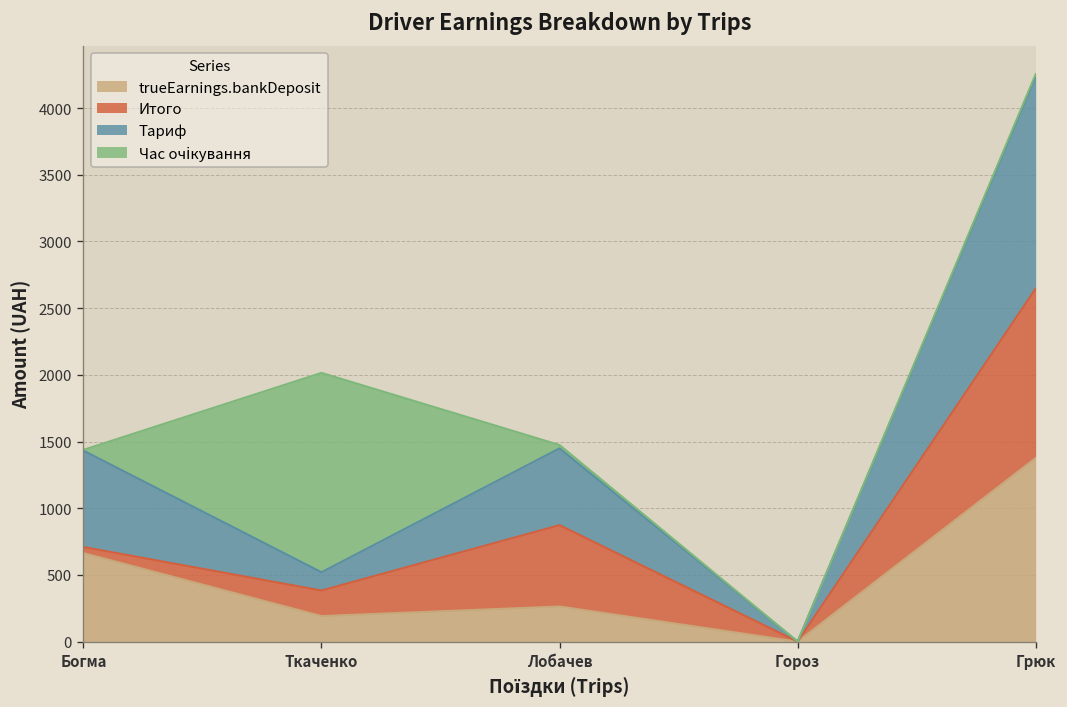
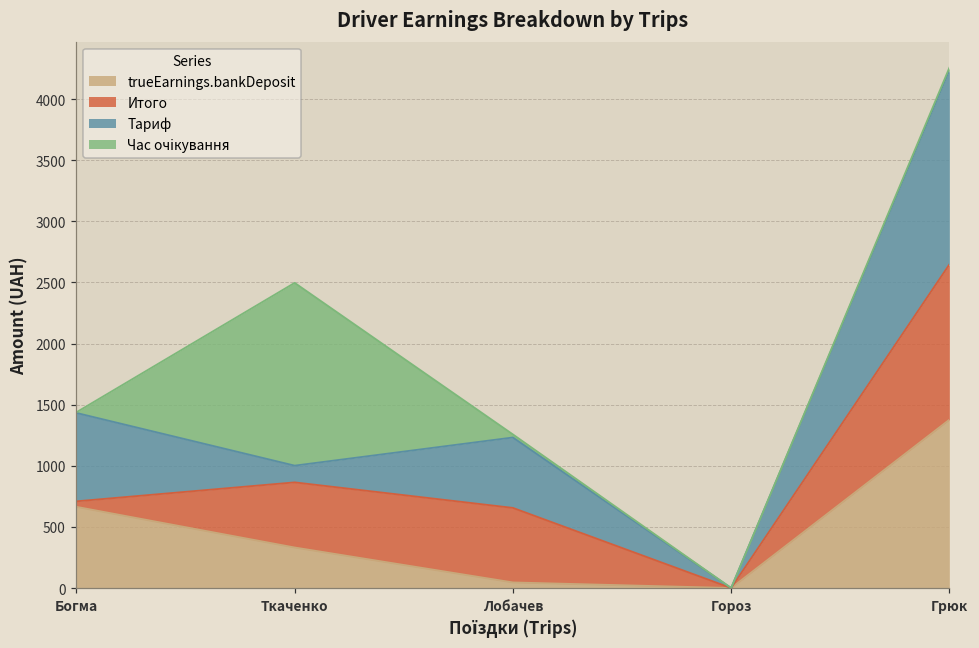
  {
    "trueEarnings.bankDeposit": {
      "Богма": 660,
-     "Ткаченко": 190,
-     "Лобачев": 260,
+     "Ткаченко": 330,
+     "Лобачев": 50,
      "Грюк": 1380
    },
    "Итого": {
      "Богма": 50,
-     "Ткаченко": 190,
+     "Ткаченко": 530,
      "Лобачев": 610,
      "Грюк": 1270
    },
    "Тариф": {
      "Ткаченко": 140,
      "Лобачев": 580
    },
    "Час очікування": {
      "Ткаченко": 1500,
      "Лобачев": 30
    }
  }
